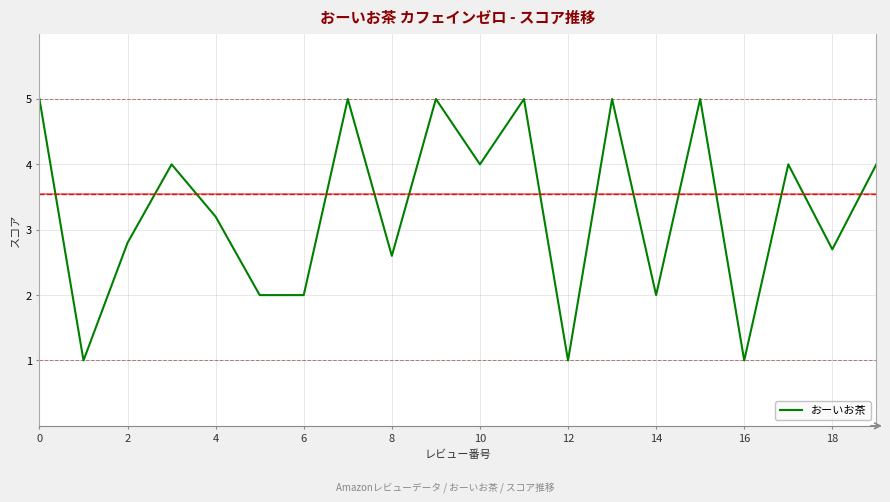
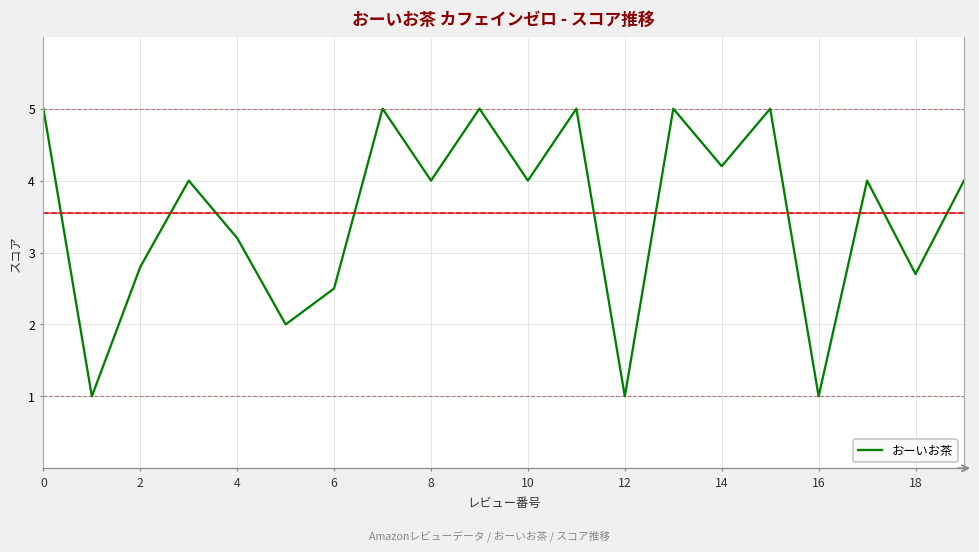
  {
    "0": 5.0,
    "2": 2.8,
    "4": 3.2,
-   "6": 2.0,
-   "8": 2.6,
+   "6": 2.5,
+   "8": 4.0,
    "10": 4.0,
    "12": 1.0,
-   "14": 2.0,
+   "14": 4.2,
    "16": 1.0,
    "18": 2.7
  }
